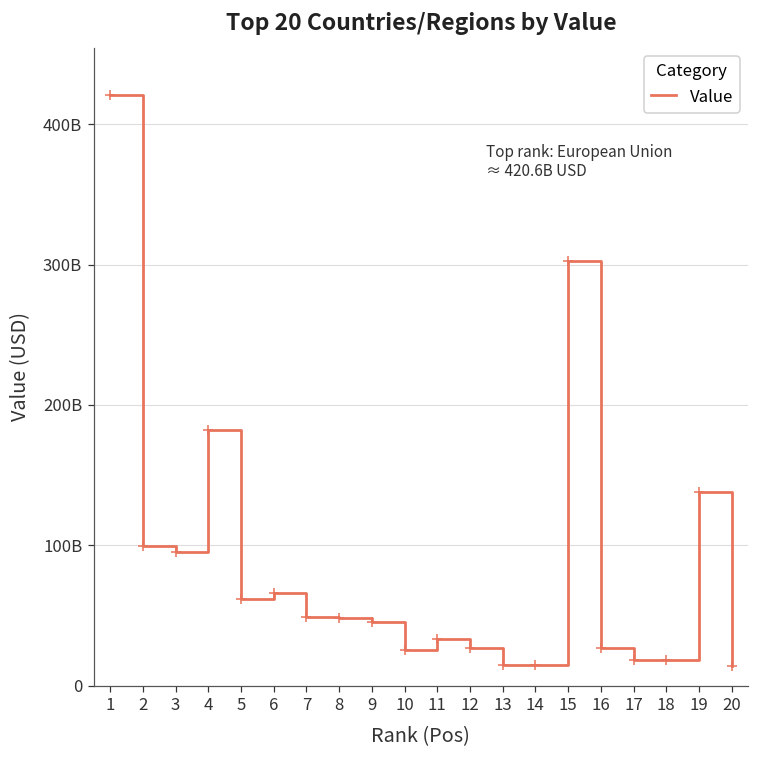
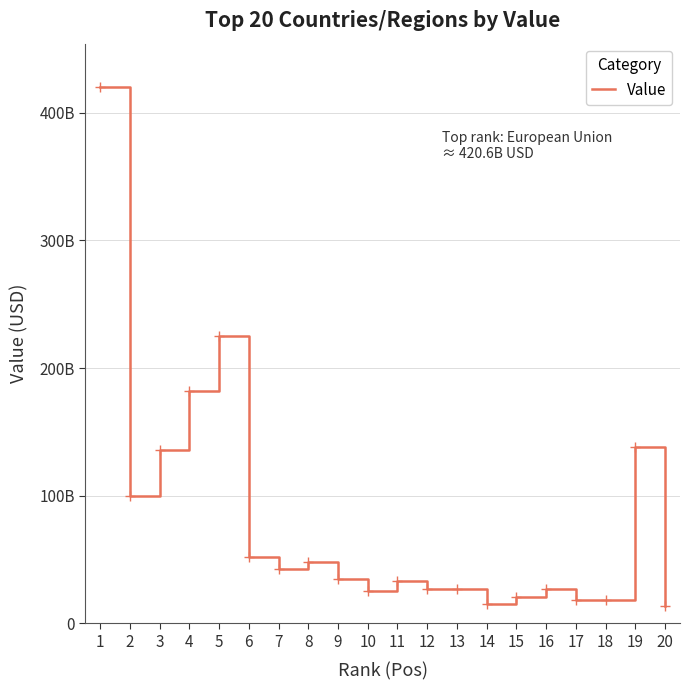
  {
    "1": 421000000000,
    "2": 100000000000,
-   "3": 95000000000,
+   "3": 135000000000,
    "4": 182000000000,
-   "5": 62000000000,
-   "6": 66000000000,
-   "7": 49000000000,
+   "5": 225000000000,
+   "6": 52000000000,
+   "7": 42000000000,
    "8": 48000000000,
-   "9": 45000000000,
+   "9": 35000000000,
    "10": 25000000000,
    "11": 33000000000,
    "12": 27000000000,
-   "13": 15000000000,
+   "13": 27000000000,
    "14": 15000000000,
-   "15": 302000000000,
+   "15": 21000000000,
    "16": 27000000000,
    "17": 19000000000,
    "18": 18000000000,
    "19": 138000000000,
    "20": 14000000000
  }
